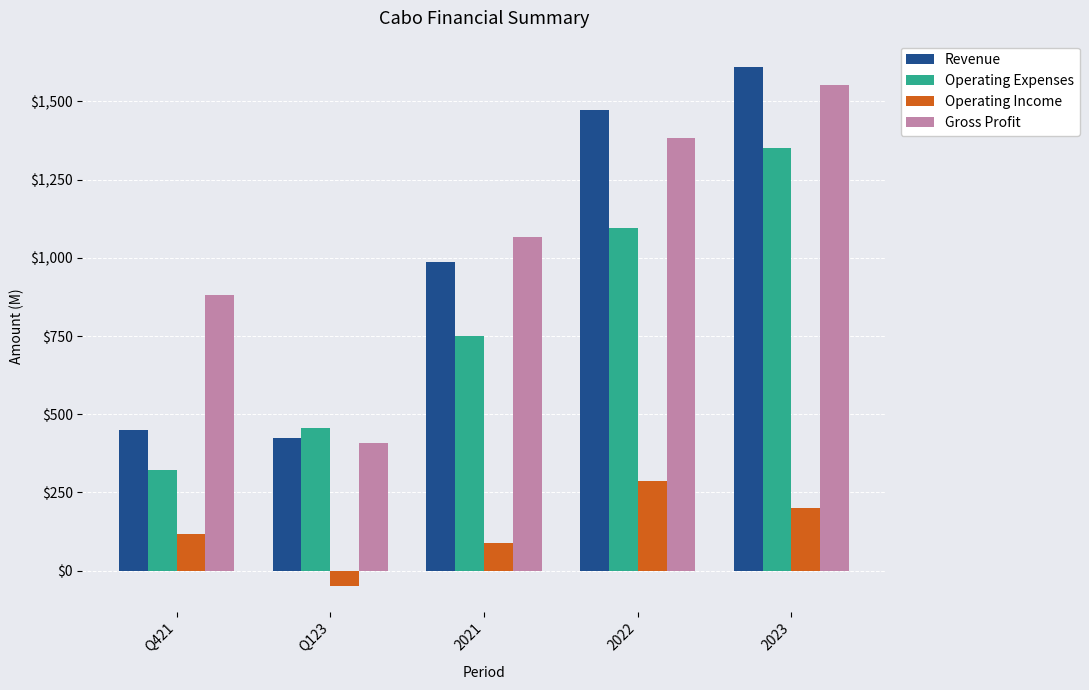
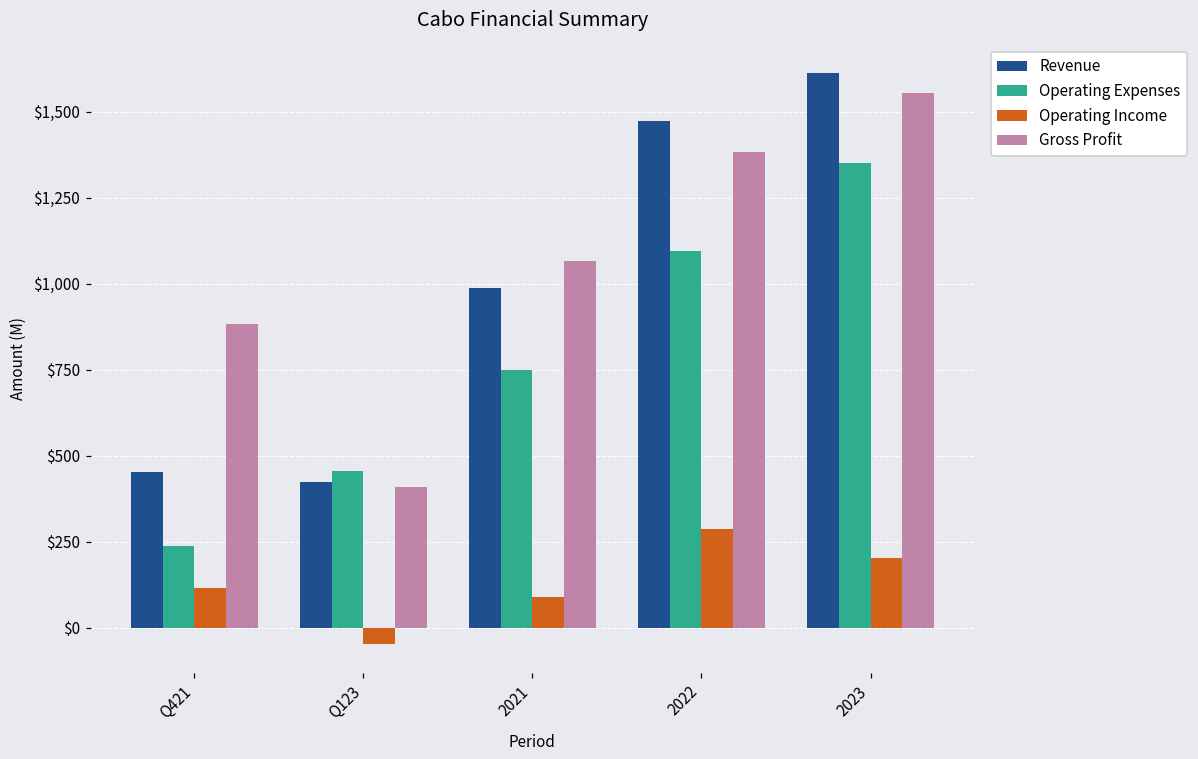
  {
    "Revenue": {
      "Q421": "$450",
      "Q123": "$420",
      "2021": "$990",
      "2022": "$1,470",
      "2023": "$1,610"
    },
    "Operating Expenses": {
-     "Q421": "$320",
+     "Q421": "$240",
      "Q123": "$460",
      "2021": "$750",
      "2022": "$1,100",
      "2023": "$1,350"
    },
    "Operating Income": {
      "Q421": "$120",
      "Q123": "$-50",
      "2021": "$90",
      "2022": "$290",
      "2023": "$200"
    },
    "Gross Profit": {
      "Q421": "$880",
      "Q123": "$410",
      "2021": "$1,070",
      "2022": "$1,380",
      "2023": "$1,550"
    }
  }
